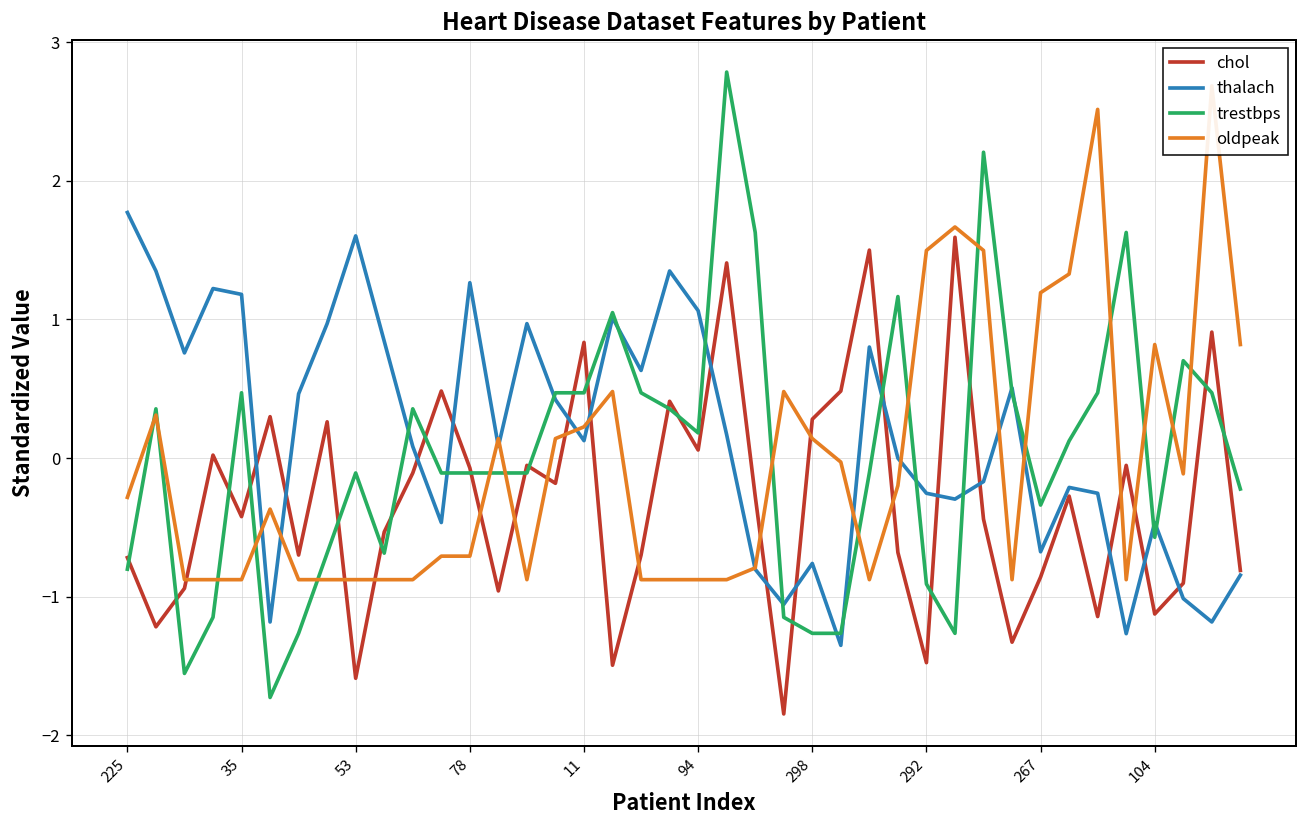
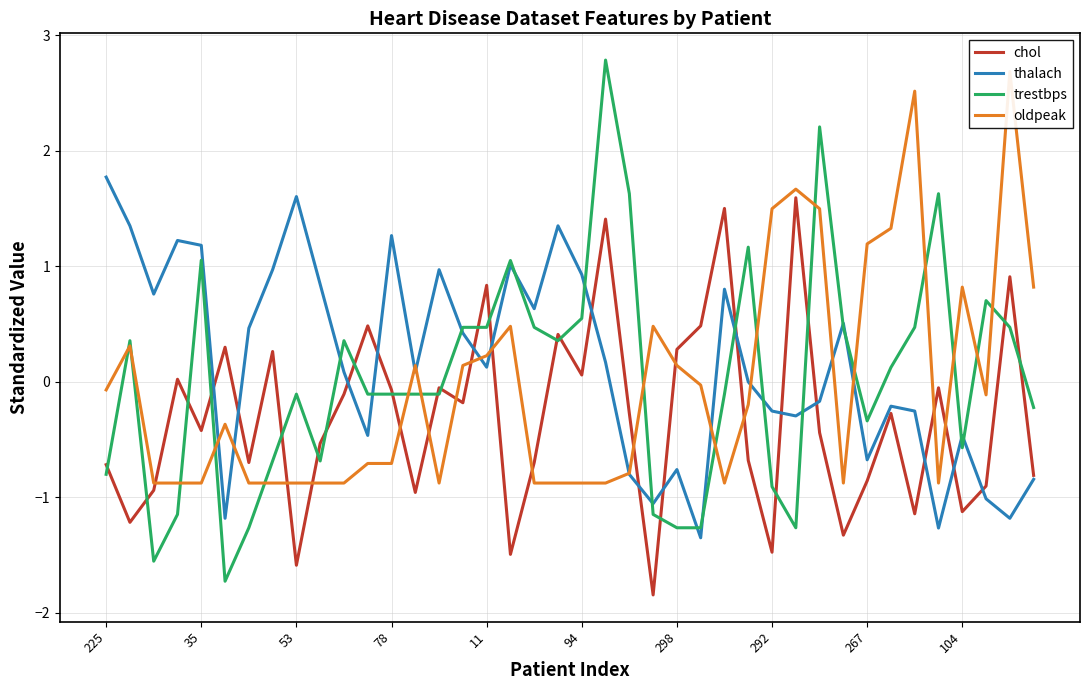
  {
    "chol": {
      "225": -0.72,
      "35": -0.42,
      "53": -1.59,
      "78": -0.07,
      "11": 0.83,
      "94": 0.06,
      "298": 0.28,
      "292": -1.48,
      "267": -0.86,
      "104": -1.12
    },
    "thalach": {
      "225": 1.77,
      "35": 1.18,
      "53": 1.60,
      "78": 1.26,
      "11": 0.13,
-     "94": 1.06,
+     "94": 0.93,
      "298": -0.76,
      "292": -0.25,
      "267": -0.68,
      "104": -0.46
    },
    "trestbps": {
      "225": -0.80,
-     "35": 0.47,
+     "35": 1.05,
      "53": -0.11,
      "78": -0.11,
      "11": 0.47,
-     "94": 0.18,
+     "94": 0.55,
      "298": -1.26,
      "292": -0.91,
      "267": -0.34,
      "104": -0.57
    },
    "oldpeak": {
-     "225": -0.28,
+     "225": -0.07,
      "35": -0.88,
      "53": -0.88,
      "78": -0.71,
      "11": 0.23,
      "94": -0.88,
      "298": 0.14,
      "292": 1.50,
      "267": 1.19,
      "104": 0.82
    }
  }
